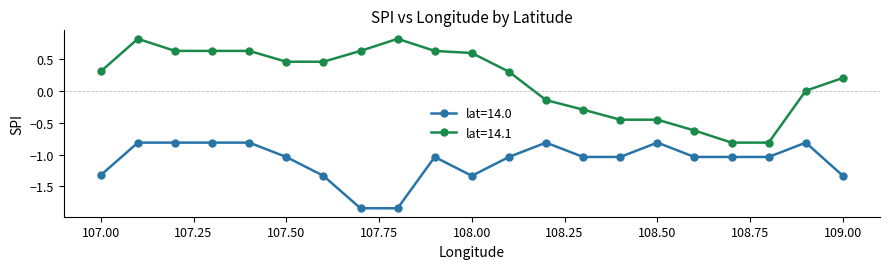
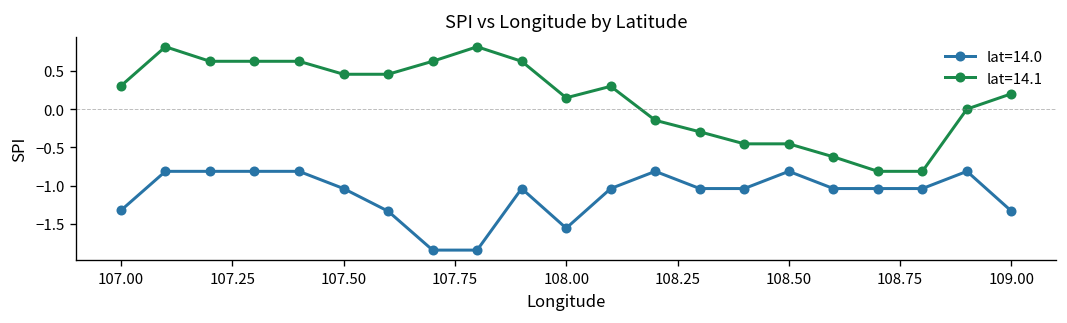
  {
    "lat=14.0": {
      "107.00": -1.3,
      "107.50": -1.0,
-     "108.00": -1.3,
+     "108.00": -1.6,
      "108.50": -0.8,
      "109.00": -1.3
    },
    "lat=14.1": {
      "107.00": 0.3,
      "107.50": 0.5,
-     "108.00": 0.6,
+     "108.00": 0.1,
      "108.50": -0.5,
      "109.00": 0.2
    }
  }
